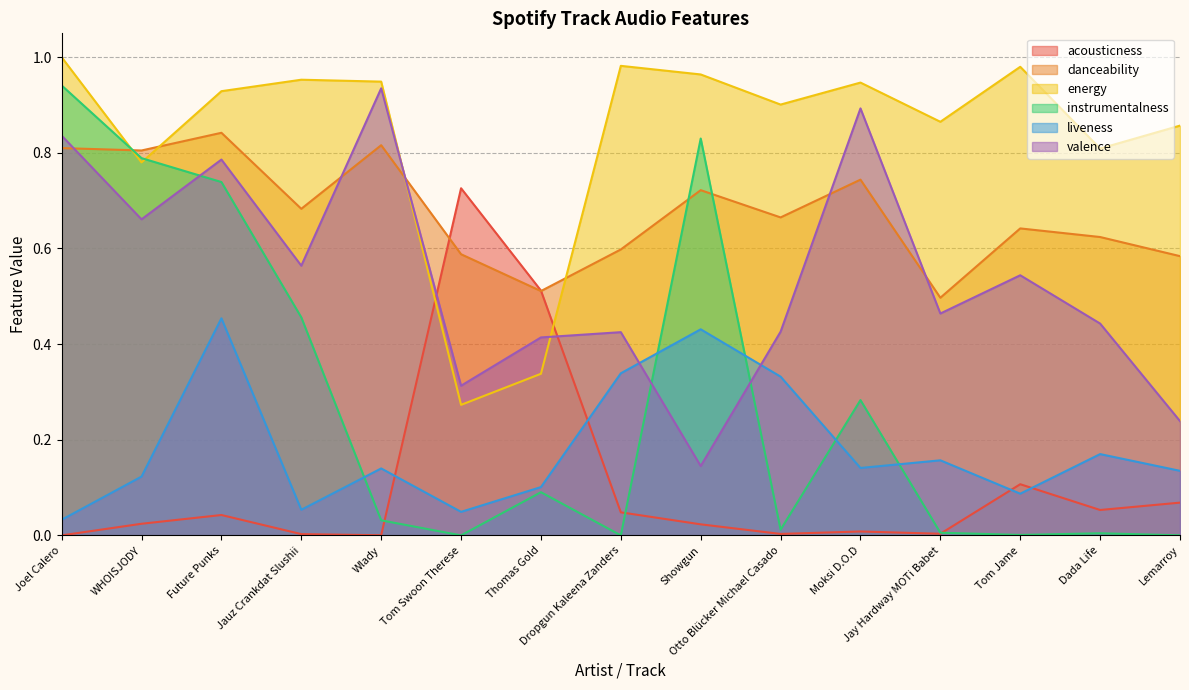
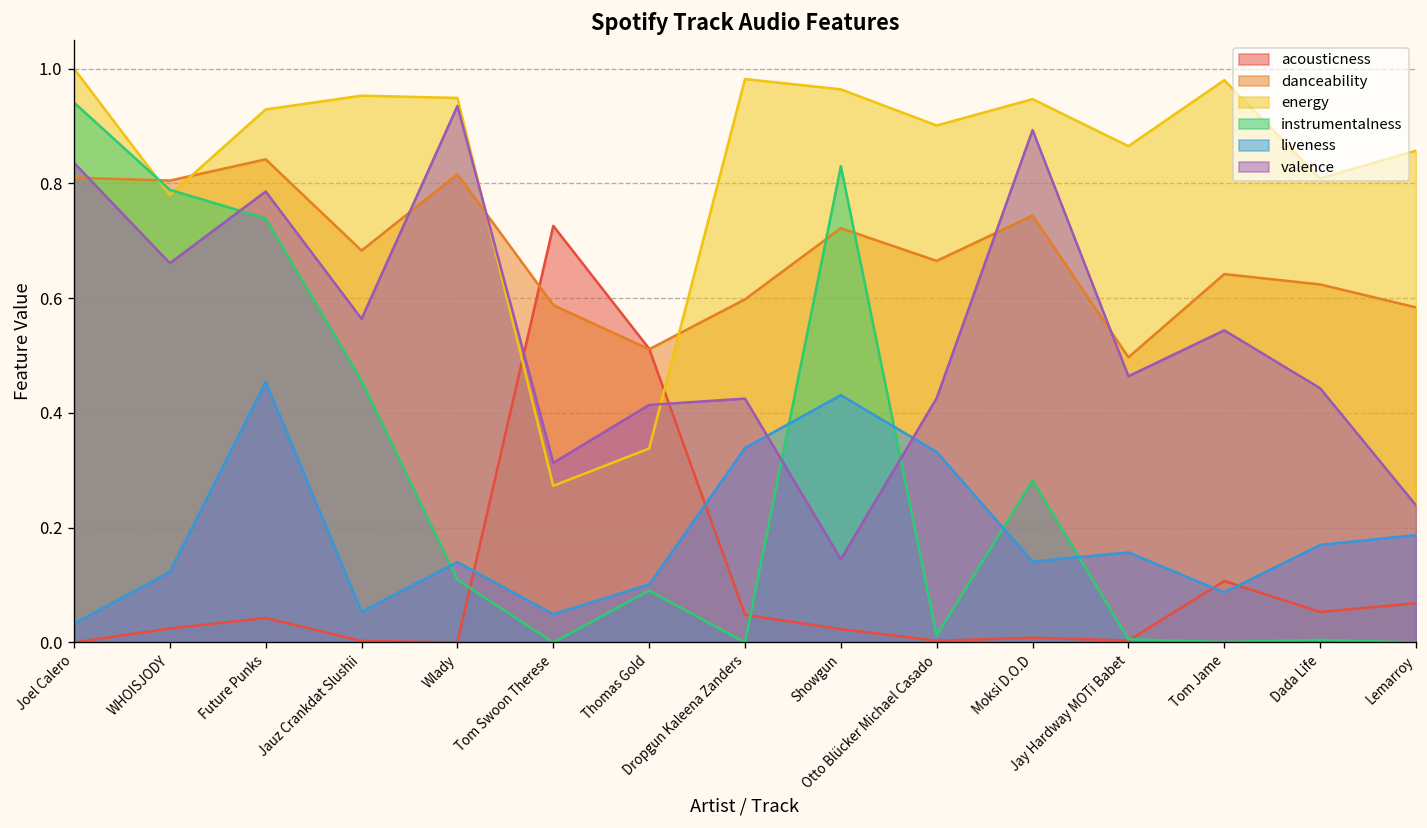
  {
    "instrumentalness": {
      "Joel Calero": 0.94,
      "WHOISJODY": 0.79,
      "Future Punks": 0.74,
      "Jauz Crankdat Slushii": 0.46,
-     "Wlady": 0.03,
+     "Wlady": 0.11,
      "Tom Swoon Therese": 0.00,
      "Thomas Gold": 0.09,
      "Dropgun Kaleena Zanders": 0.00,
      "Showgun": 0.83,
      "Otto Blücker Michael Casado": 0.01,
      "Moksi D.O.D": 0.28,
      "Tom Jame": 0.00,
      "Dada Life": 0.00,
      "Lemarroy": 0.00
    },
    "liveness": {
      "Joel Calero": 0.03,
      "WHOISJODY": 0.12,
      "Future Punks": 0.45,
      "Jauz Crankdat Slushii": 0.05,
      "Wlady": 0.14,
      "Tom Swoon Therese": 0.05,
      "Thomas Gold": 0.10,
      "Dropgun Kaleena Zanders": 0.34,
      "Showgun": 0.43,
      "Otto Blücker Michael Casado": 0.33,
      "Moksi D.O.D": 0.14,
      "Jay Hardway MOTi Babet": 0.16,
      "Tom Jame": 0.09,
      "Dada Life": 0.17,
-     "Lemarroy": 0.14
+     "Lemarroy": 0.19
    },
    "valence": {
      "Joel Calero": 0.84,
      "WHOISJODY": 0.66,
      "Future Punks": 0.79,
      "Jauz Crankdat Slushii": 0.56,
      "Wlady": 0.94,
      "Tom Swoon Therese": 0.31,
      "Thomas Gold": 0.41,
      "Dropgun Kaleena Zanders": 0.43,
      "Showgun": 0.15,
      "Otto Blücker Michael Casado": 0.43,
      "Moksi D.O.D": 0.89,
      "Jay Hardway MOTi Babet": 0.46,
      "Tom Jame": 0.54,
      "Dada Life": 0.44,
      "Lemarroy": 0.24
    }
  }
